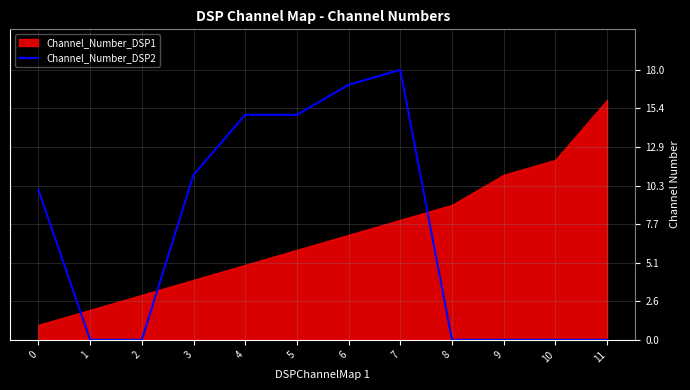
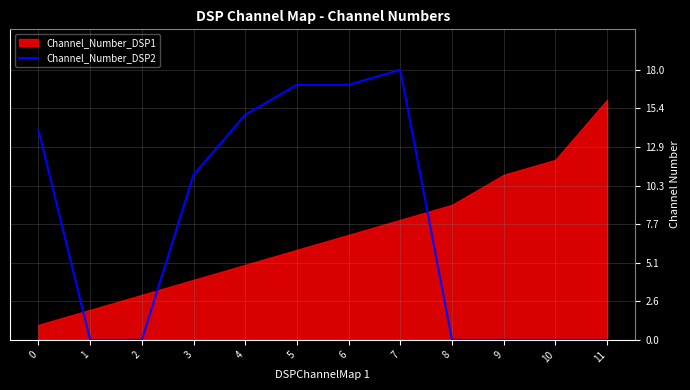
  {
    "Channel_Number_DSP2": {
-     "0": 10,
+     "0": 14,
      "1": 0,
      "2": 0,
      "3": 11,
      "4": 15,
-     "5": 15,
+     "5": 17,
      "6": 17,
      "7": 18,
      "8": 0,
      "9": 0,
      "10": 0,
      "11": 0
    },
    "Channel_Number_DSP1": {
      "0": 1,
      "1": 2,
      "2": 3,
      "3": 4,
      "4": 5,
      "5": 6,
      "6": 7,
      "7": 8,
      "8": 9,
      "9": 11,
      "10": 12,
      "11": 16
    }
  }
